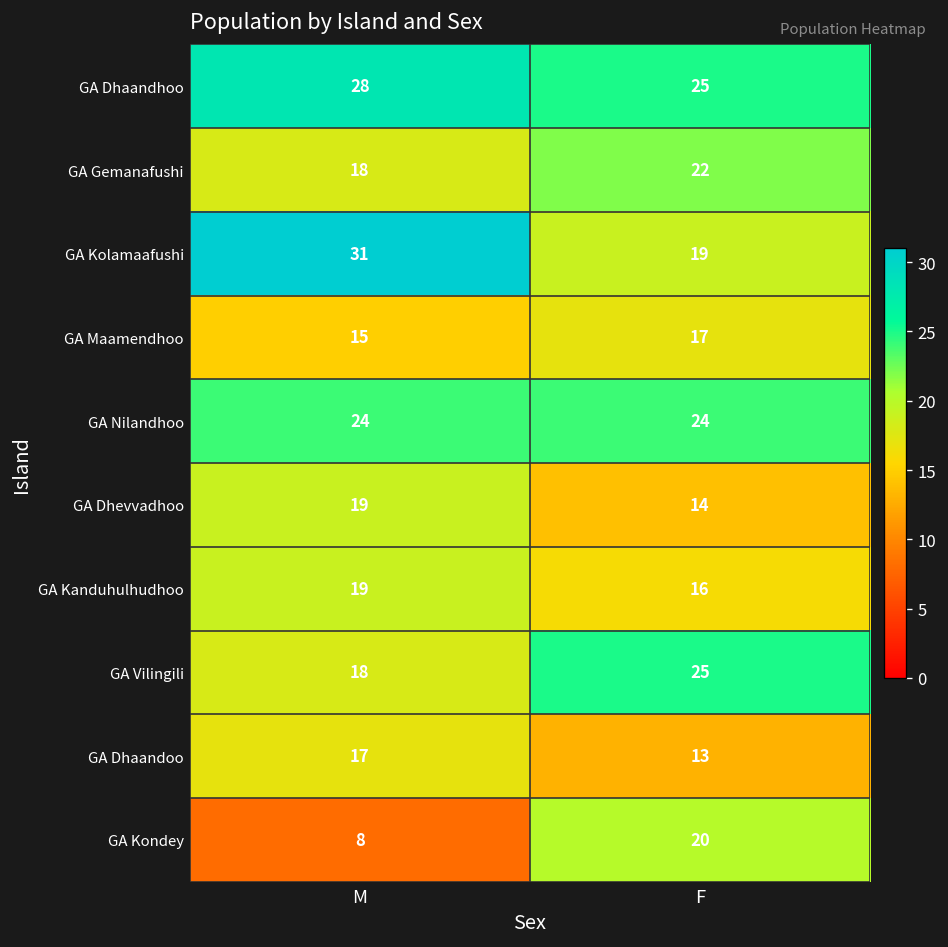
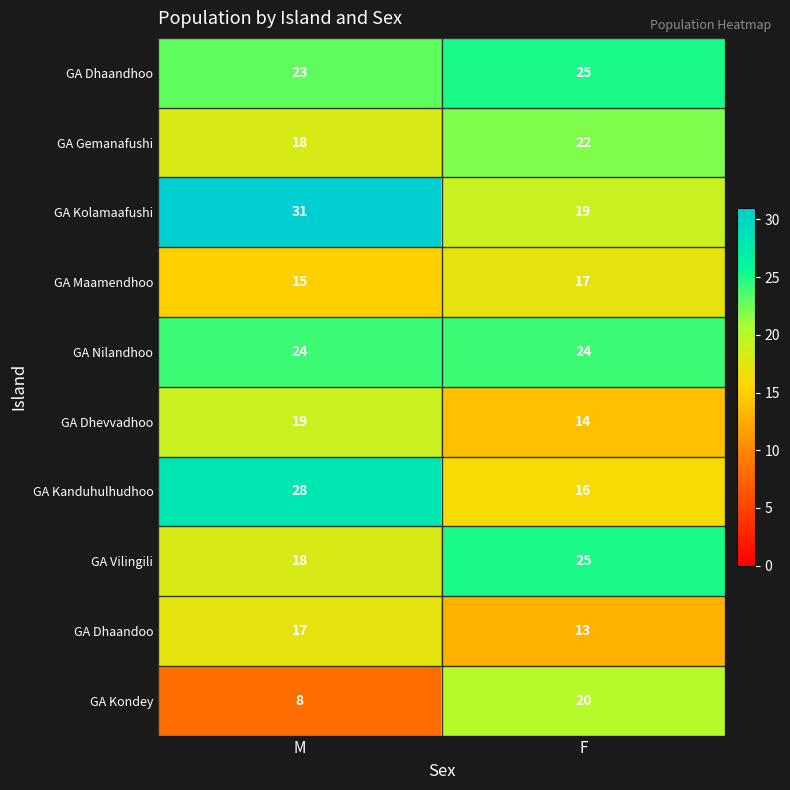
  {
    "GA Dhaandhoo": {
-     "M": 28,
+     "M": 23,
      "F": 25
    },
    "GA Gemanafushi": {
      "M": 18,
      "F": 22
    },
    "GA Kolamaafushi": {
      "M": 31,
      "F": 19
    },
    "GA Maamendhoo": {
      "M": 15,
      "F": 17
    },
    "GA Nilandhoo": {
      "M": 24,
      "F": 24
    },
    "GA Dhevvadhoo": {
      "M": 19,
      "F": 14
    },
    "GA Kanduhulhudhoo": {
-     "M": 19,
+     "M": 28,
      "F": 16
    },
    "GA Vilingili": {
      "M": 18,
      "F": 25
    },
    "GA Dhaandoo": {
      "M": 17,
      "F": 13
    },
    "GA Kondey": {
      "M": 8,
      "F": 20
    }
  }
